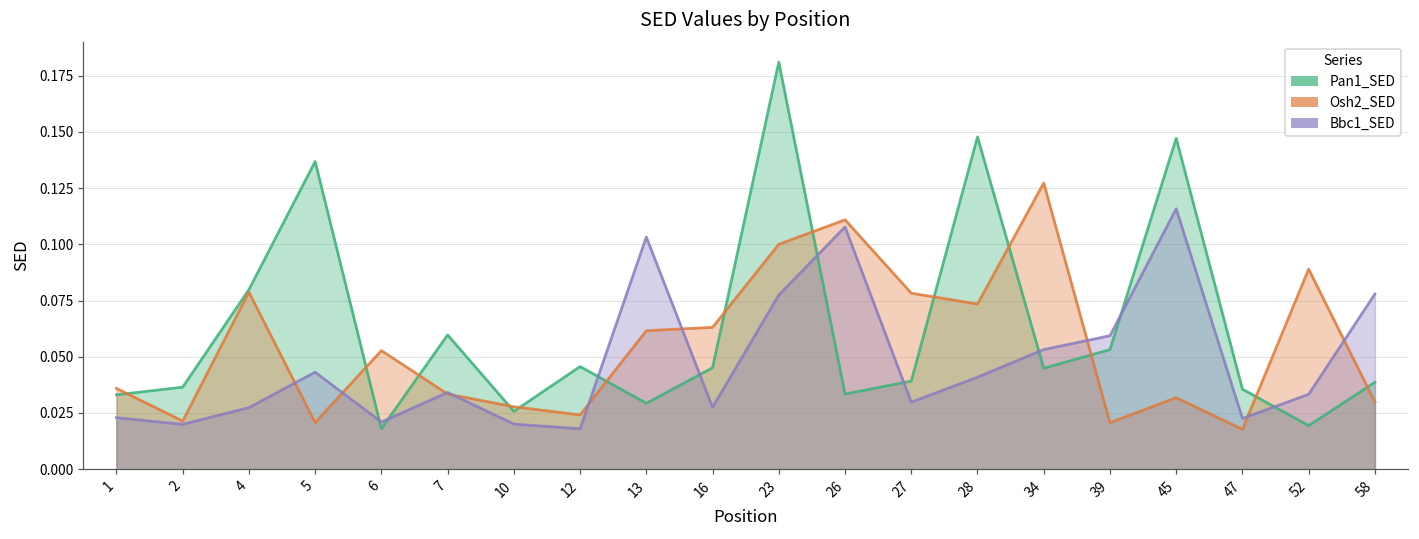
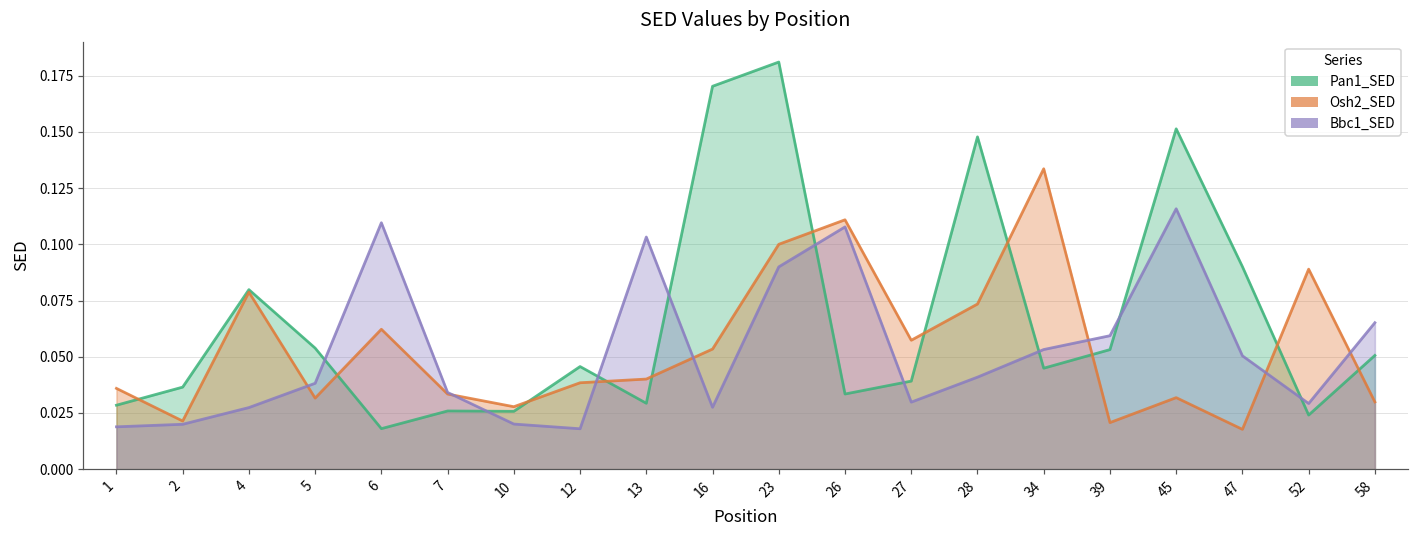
  {
    "Pan1_SED": {
-     "1": 0.033,
+     "1": 0.028,
      "2": 0.037,
-     "5": 0.137,
+     "5": 0.054,
      "6": 0.018,
-     "7": 0.060,
+     "7": 0.026,
      "10": 0.026,
      "12": 0.046,
      "13": 0.029,
-     "16": 0.045,
+     "16": 0.170,
      "23": 0.181,
      "26": 0.033,
      "27": 0.039,
      "28": 0.148,
      "34": 0.045,
      "39": 0.053,
-     "45": 0.147,
-     "47": 0.036,
-     "52": 0.019,
-     "58": 0.039
+     "45": 0.151,
+     "47": 0.090,
+     "52": 0.024,
+     "58": 0.051
    },
    "Osh2_SED": {
      "1": 0.036,
      "2": 0.021,
-     "5": 0.021,
-     "6": 0.053,
+     "5": 0.032,
+     "6": 0.062,
      "10": 0.028,
-     "12": 0.024,
-     "13": 0.062,
-     "16": 0.063,
+     "12": 0.038,
+     "13": 0.040,
+     "16": 0.053,
      "23": 0.100,
      "26": 0.111,
-     "27": 0.078,
+     "27": 0.057,
      "28": 0.073,
-     "34": 0.127,
+     "34": 0.134,
      "39": 0.021,
      "45": 0.032,
      "47": 0.018,
      "52": 0.089,
      "58": 0.030
    },
    "Bbc1_SED": {
-     "1": 0.023,
+     "1": 0.019,
      "2": 0.020,
      "4": 0.027,
-     "5": 0.043,
-     "6": 0.021,
+     "5": 0.038,
+     "6": 0.110,
      "10": 0.020,
      "12": 0.018,
      "13": 0.103,
      "16": 0.028,
-     "23": 0.077,
+     "23": 0.090,
      "26": 0.108,
      "27": 0.030,
      "28": 0.041,
      "34": 0.053,
      "39": 0.059,
      "45": 0.116,
-     "47": 0.023,
-     "52": 0.033,
-     "58": 0.078
+     "47": 0.050,
+     "52": 0.029,
+     "58": 0.065
    }
  }
